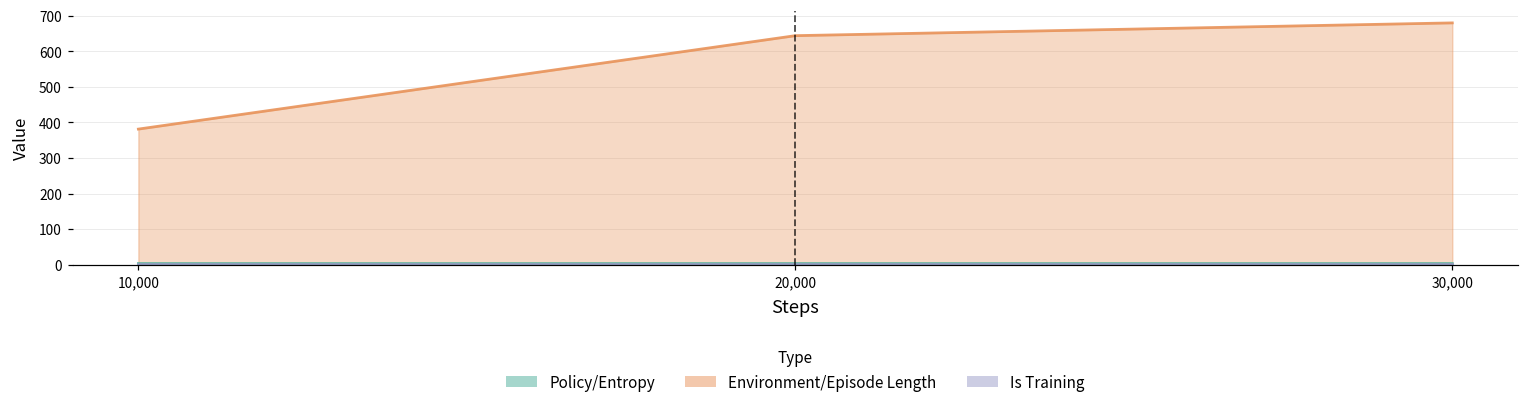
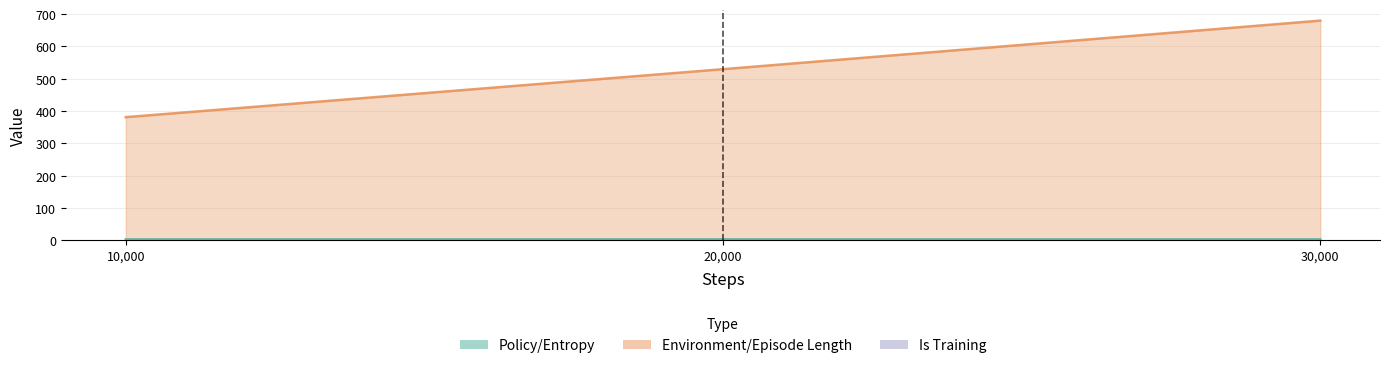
  {
    "Environment/Episode Length": {
      "10,000": 380,
-     "20,000": 640,
+     "20,000": 530,
      "30,000": 680
    }
  }
